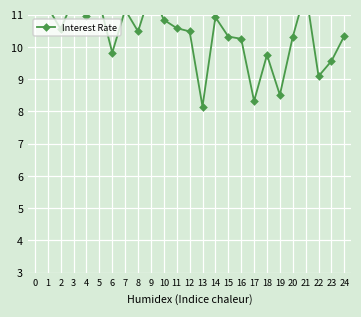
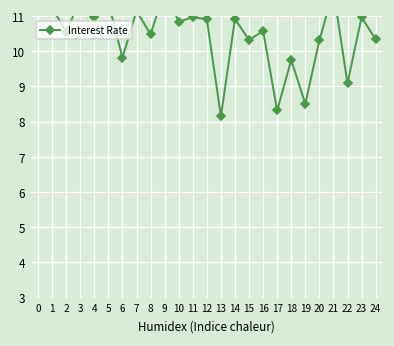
  {
    "4": 11.0,
    "6": 9.8,
    "8": 10.5,
    "10": 10.8,
-   "11": 10.6,
-   "12": 10.5,
+   "11": 11.0,
+   "12": 10.9,
    "13": 8.2,
    "14": 10.9,
    "15": 10.3,
-   "16": 10.3,
+   "16": 10.6,
    "17": 8.3,
    "18": 9.8,
    "19": 8.5,
    "20": 10.3,
    "22": 9.1,
-   "23": 9.6,
+   "23": 11.0,
    "24": 10.3
  }
